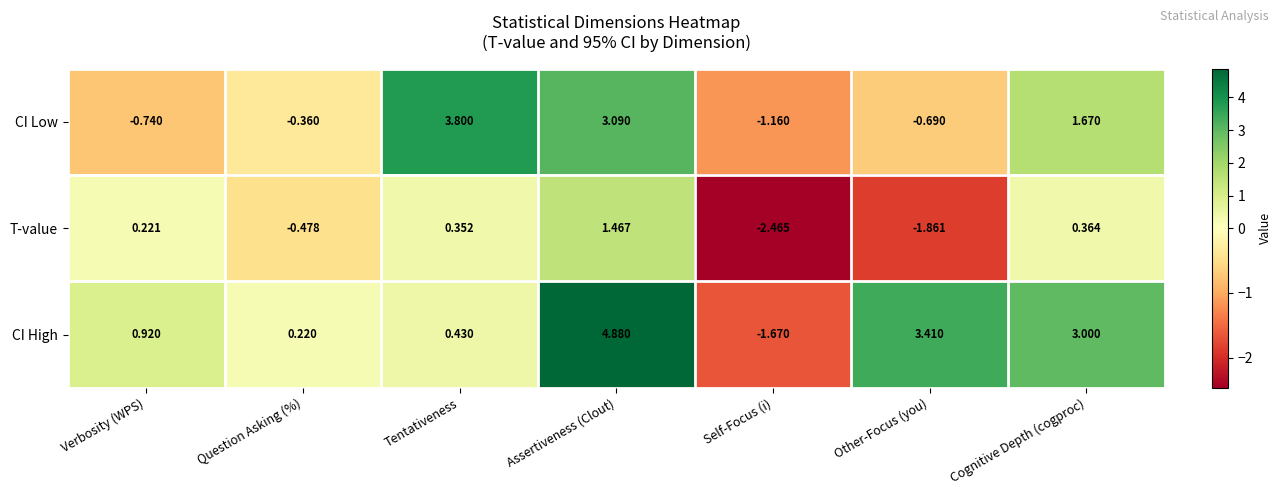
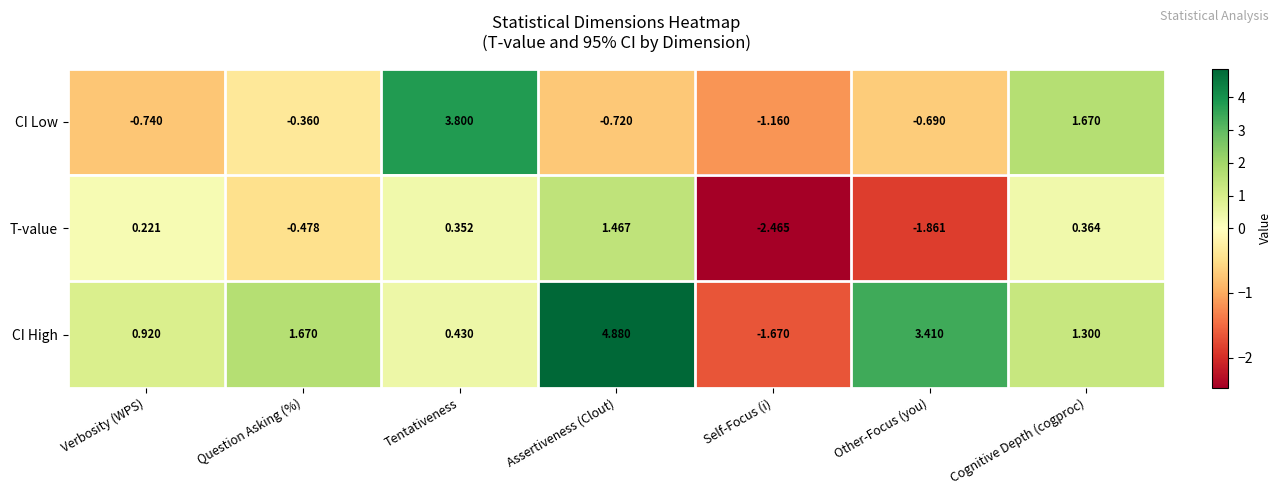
  {
    "CI Low": {
      "Verbosity (WPS)": -0.740,
      "Question Asking (%)": -0.360,
      "Tentativeness": 3.800,
-     "Assertiveness (Clout)": 3.090,
+     "Assertiveness (Clout)": -0.720,
      "Self-Focus (i)": -1.160,
      "Other-Focus (you)": -0.690,
      "Cognitive Depth (cogproc)": 1.670
    },
    "T-value": {
      "Verbosity (WPS)": 0.221,
      "Question Asking (%)": -0.478,
      "Tentativeness": 0.352,
      "Assertiveness (Clout)": 1.467,
      "Self-Focus (i)": -2.465,
      "Other-Focus (you)": -1.861,
      "Cognitive Depth (cogproc)": 0.364
    },
    "CI High": {
      "Verbosity (WPS)": 0.920,
-     "Question Asking (%)": 0.220,
+     "Question Asking (%)": 1.670,
      "Tentativeness": 0.430,
      "Assertiveness (Clout)": 4.880,
      "Self-Focus (i)": -1.670,
      "Other-Focus (you)": 3.410,
-     "Cognitive Depth (cogproc)": 3.000
+     "Cognitive Depth (cogproc)": 1.300
    }
  }
